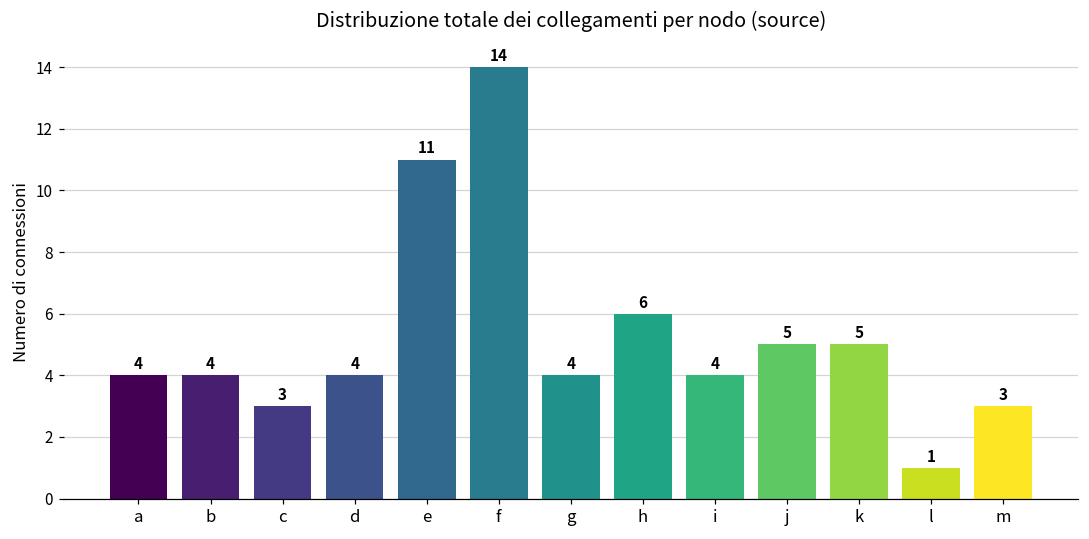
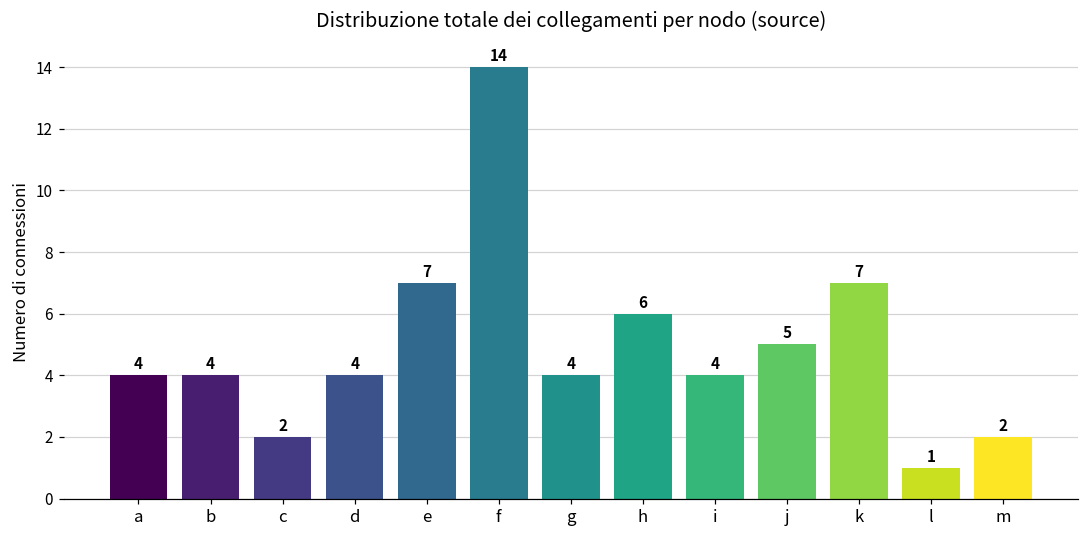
  {
    "a": 4,
    "b": 4,
-   "c": 3,
+   "c": 2,
    "d": 4,
-   "e": 11,
+   "e": 7,
    "f": 14,
    "g": 4,
    "h": 6,
    "i": 4,
    "j": 5,
-   "k": 5,
+   "k": 7,
    "l": 1,
-   "m": 3
+   "m": 2
  }
